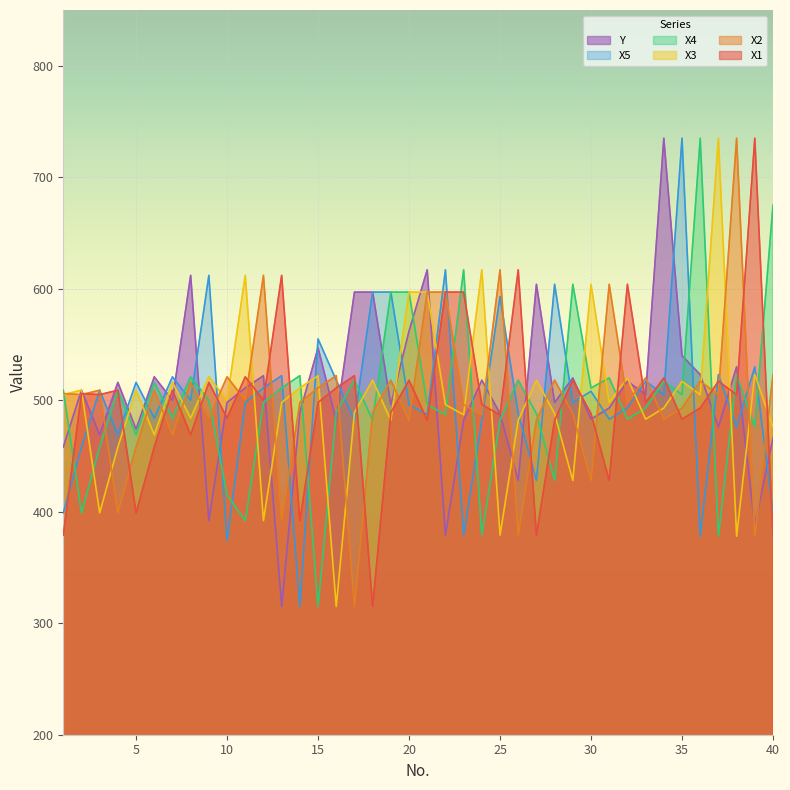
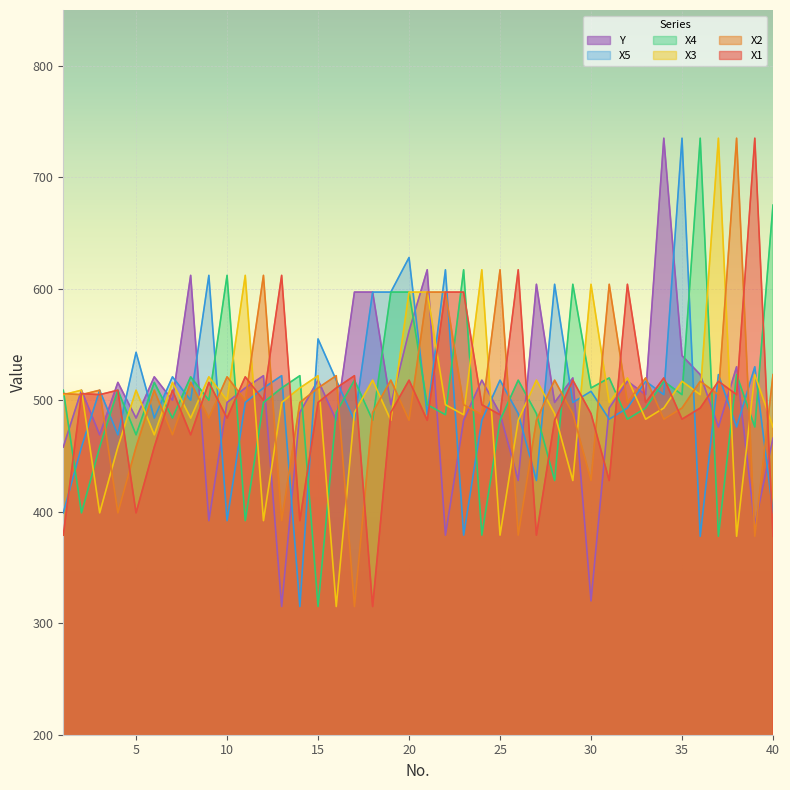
  {
    "Y": {
-     "5": 474,
-     "15": 547,
+     "5": 484,
+     "15": 518,
      "20": 562,
-     "30": 483,
+     "30": 320,
      "35": 540,
      "40": 466
    },
    "X5": {
-     "5": 516,
-     "10": 374,
+     "5": 543,
+     "10": 392,
      "15": 555,
-     "20": 496,
-     "25": 593,
+     "20": 628,
+     "25": 518,
      "30": 508,
      "35": 735,
      "40": 399
    },
    "X4": {
      "5": 469,
-     "10": 415,
+     "10": 612,
      "15": 315,
      "25": 482,
      "30": 511,
      "35": 505,
      "40": 675
    }
  }
